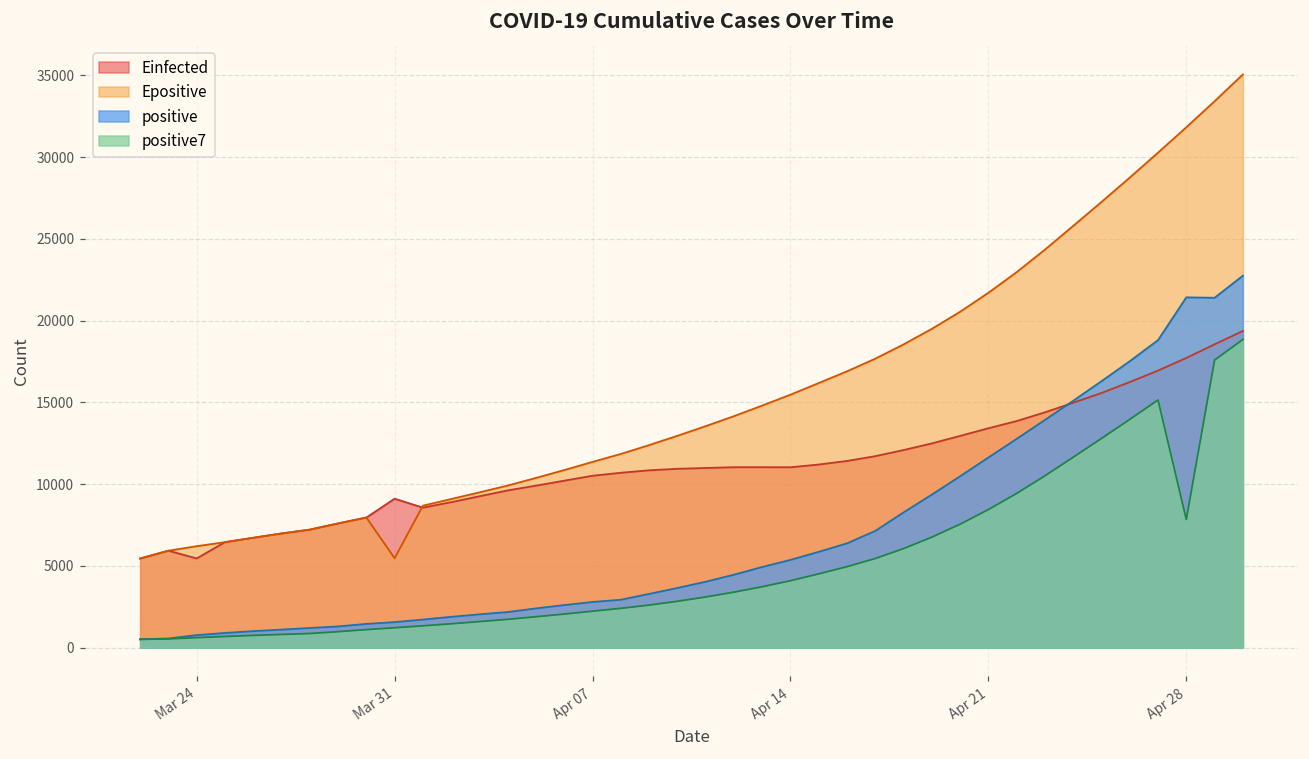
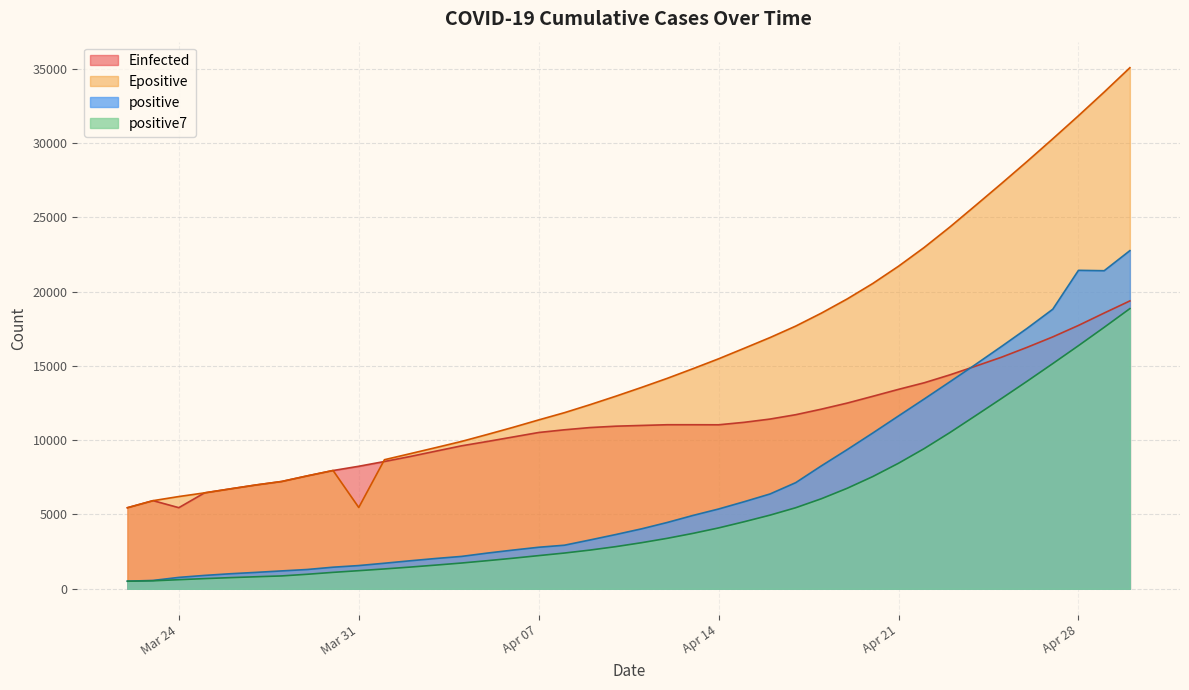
  {
    "Einfected": {
      "Mar 24": 5500,
-     "Mar 31": 9100,
+     "Mar 31": 8200,
      "Apr 07": 10500,
      "Apr 14": 11000,
      "Apr 21": 13400,
      "Apr 28": 17700
    },
    "Epositive": {
      "Mar 24": 6200,
      "Mar 31": 5500,
      "Apr 07": 11400,
      "Apr 14": 15500,
      "Apr 21": 21700,
      "Apr 28": 31800
    },
    "positive": {
      "Mar 31": 1600,
      "Apr 07": 2800,
      "Apr 14": 5400,
      "Apr 21": 11600,
      "Apr 28": 21400
    },
    "positive7": {
      "Mar 31": 1200,
      "Apr 07": 2200,
      "Apr 14": 4100,
      "Apr 21": 8400,
-     "Apr 28": 7800
+     "Apr 28": 16400
    }
  }
